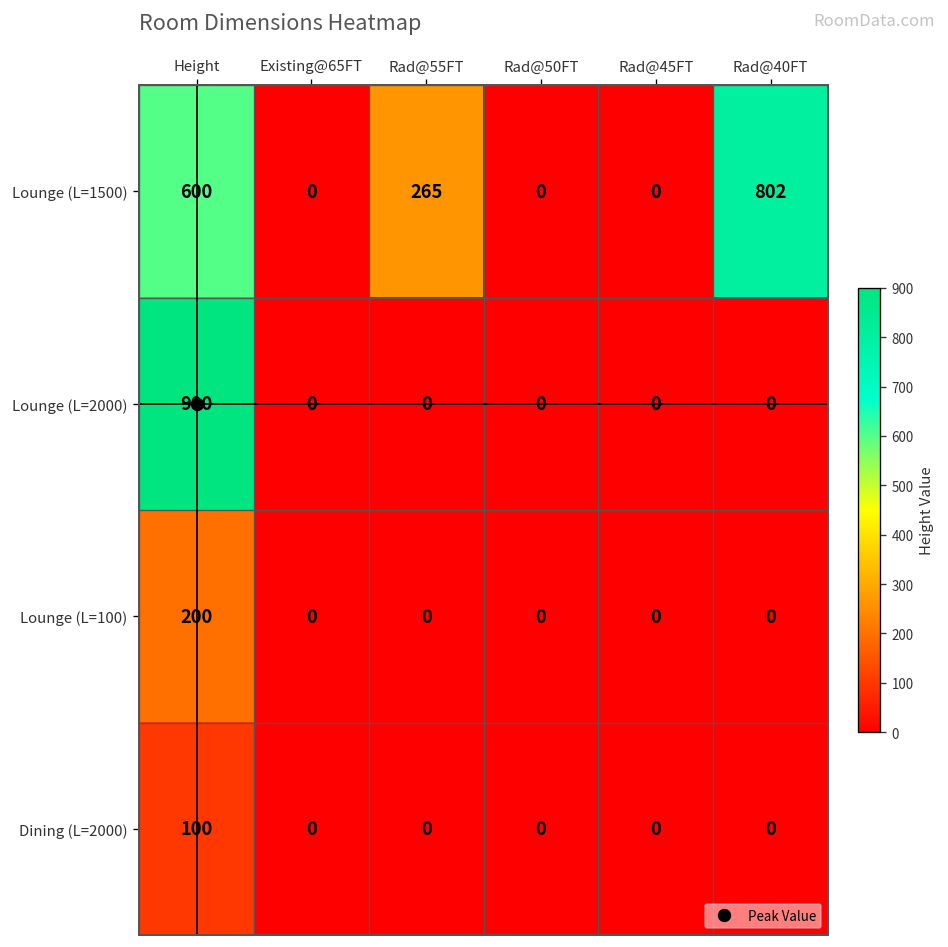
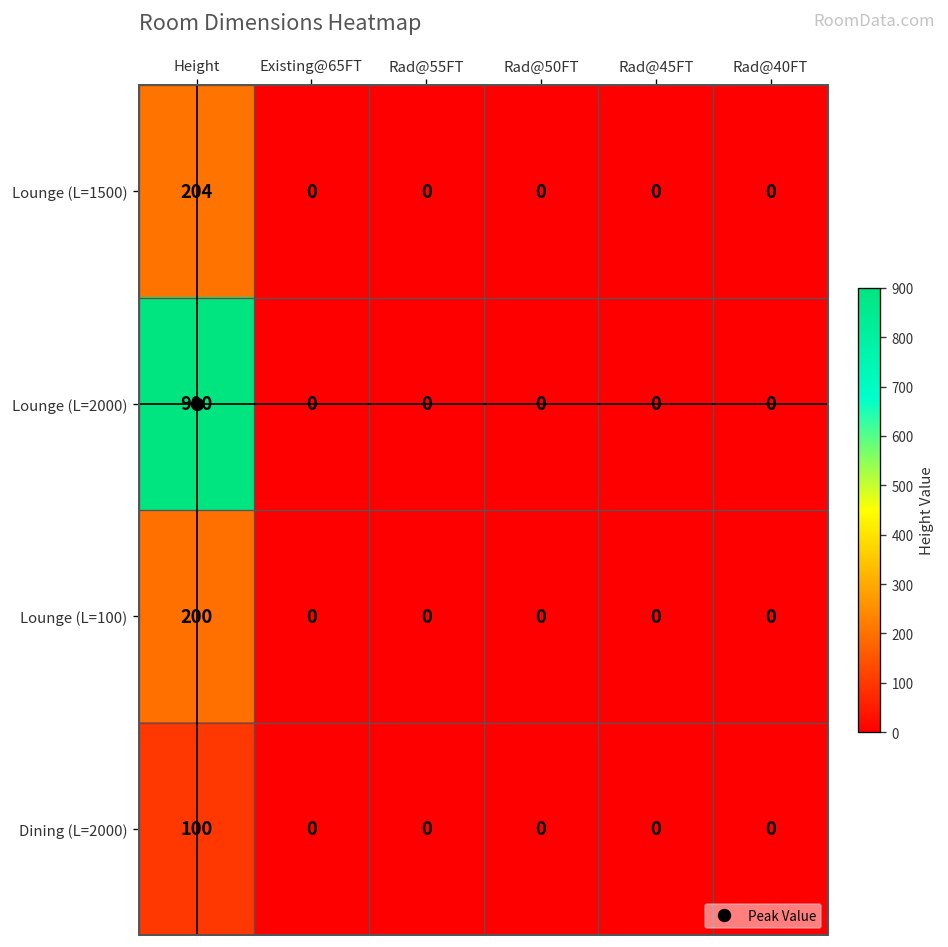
  {
    "Lounge (L=1500)": {
-     "Height": 600,
+     "Height": 204,
      "Existing@65FT": 0,
-     "Rad@55FT": 265,
+     "Rad@55FT": 0,
      "Rad@50FT": 0,
      "Rad@45FT": 0,
-     "Rad@40FT": 802
+     "Rad@40FT": 0
    },
    "Lounge (L=2000)": {
      "Existing@65FT": 0,
      "Rad@55FT": 0,
      "Rad@50FT": 0,
      "Rad@45FT": 0,
      "Rad@40FT": 0
    },
    "Lounge (L=100)": {
      "Height": 200,
      "Existing@65FT": 0,
      "Rad@55FT": 0,
      "Rad@50FT": 0,
      "Rad@45FT": 0,
      "Rad@40FT": 0
    },
    "Dining (L=2000)": {
      "Height": 100,
      "Existing@65FT": 0,
      "Rad@55FT": 0,
      "Rad@50FT": 0,
      "Rad@45FT": 0,
      "Rad@40FT": 0
    }
  }
